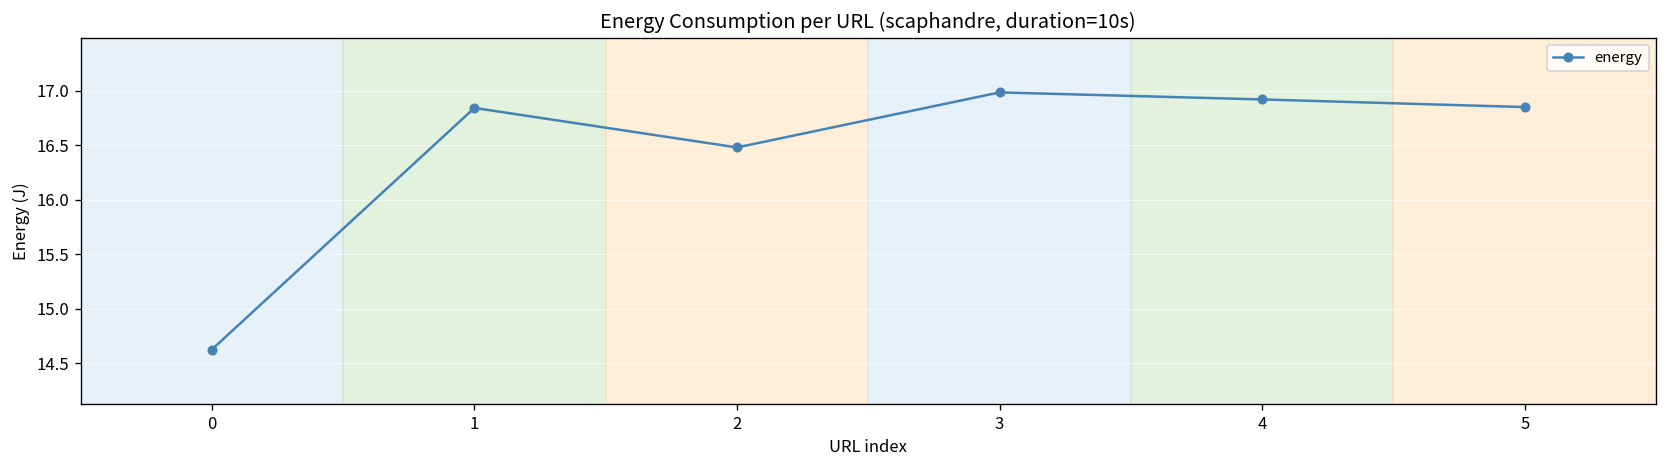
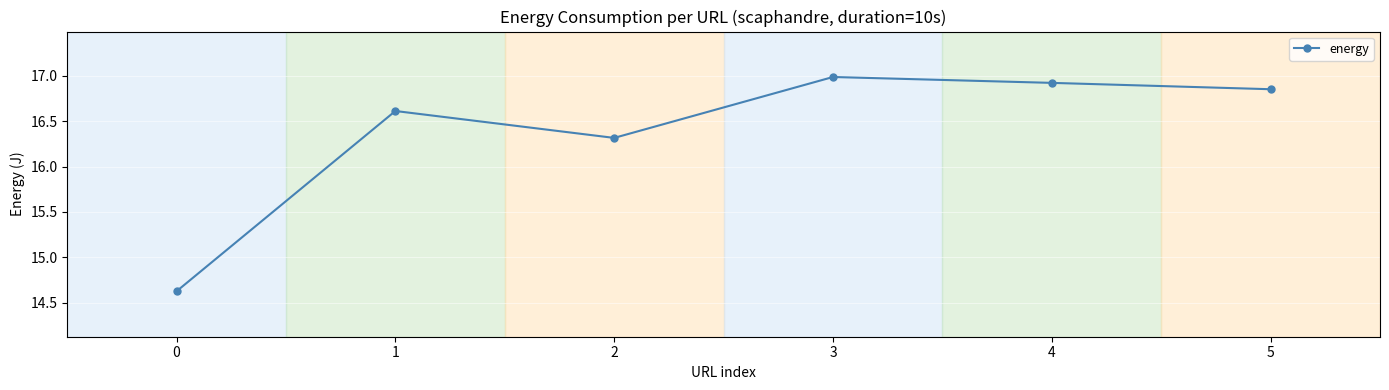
  {
    "0": 14.6,
-   "1": 16.8,
-   "2": 16.5,
+   "1": 16.6,
+   "2": 16.3,
    "3": 17.0,
    "4": 16.9,
    "5": 16.9
  }
